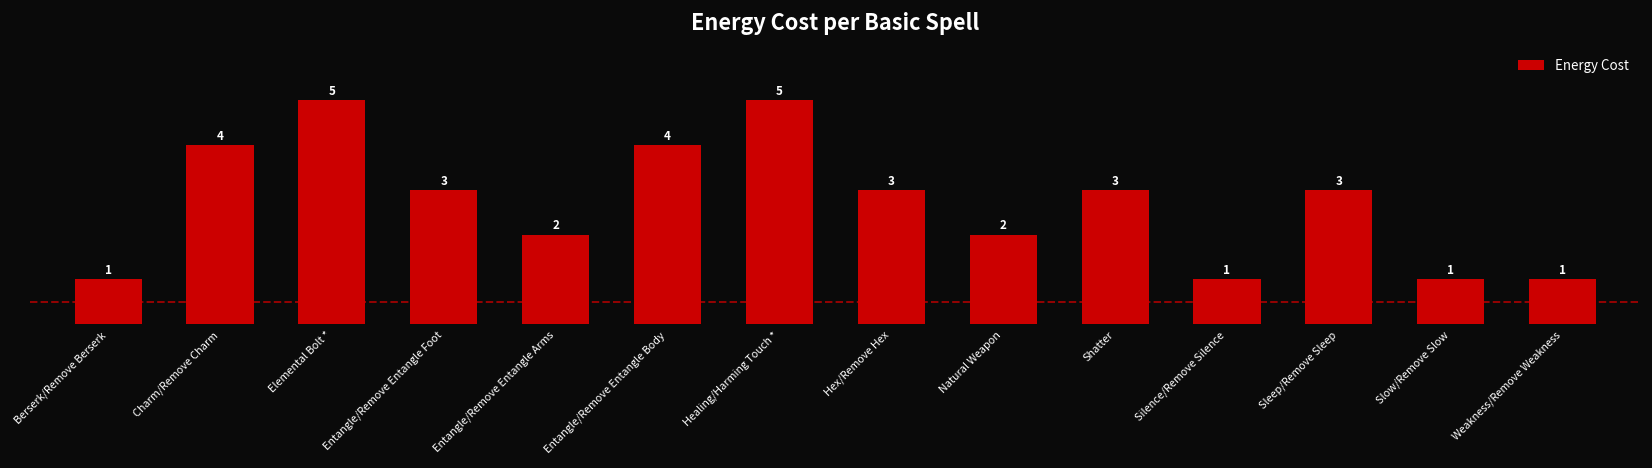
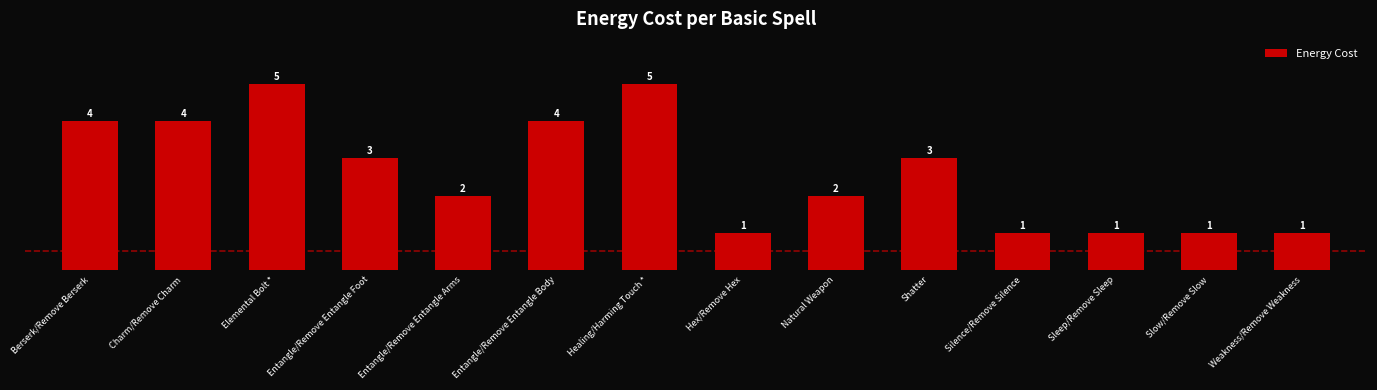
  {
-   "Berserk/Remove Berserk": 1,
+   "Berserk/Remove Berserk": 4,
    "Charm/Remove Charm": 4,
    "Elemental Bolt *": 5,
    "Entangle/Remove Entangle Foot": 3,
    "Entangle/Remove Entangle Arms": 2,
    "Entangle/Remove Entangle Body": 4,
    "Healing/Harming Touch *": 5,
-   "Hex/Remove Hex": 3,
+   "Hex/Remove Hex": 1,
    "Natural Weapon": 2,
    "Shatter": 3,
    "Silence/Remove Silence": 1,
-   "Sleep/Remove Sleep": 3,
+   "Sleep/Remove Sleep": 1,
    "Slow/Remove Slow": 1,
    "Weakness/Remove Weakness": 1
  }
